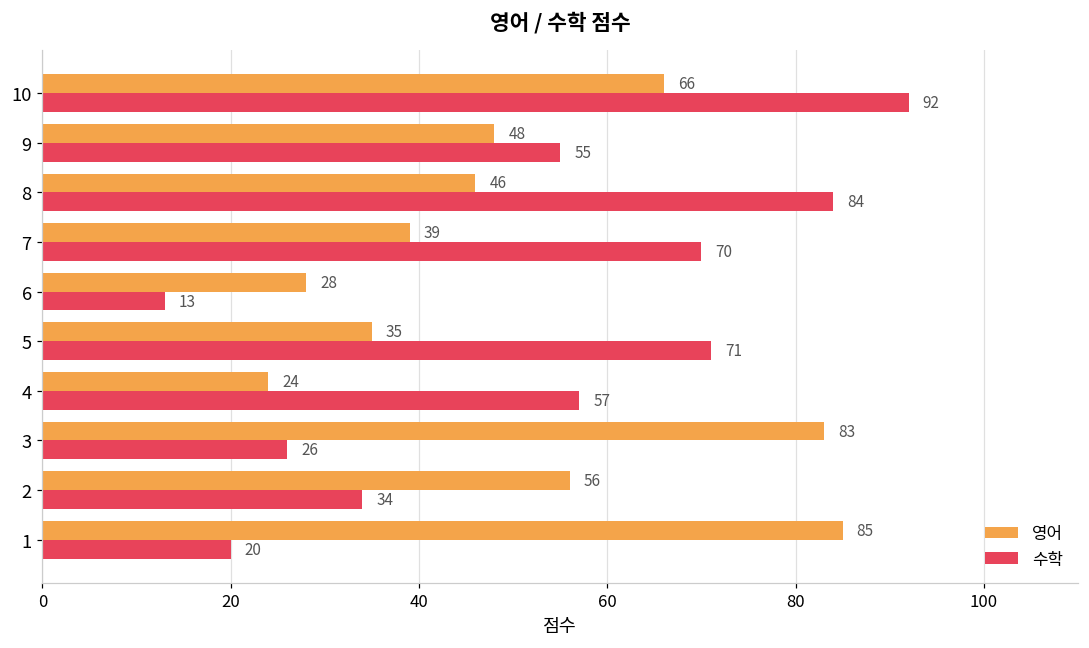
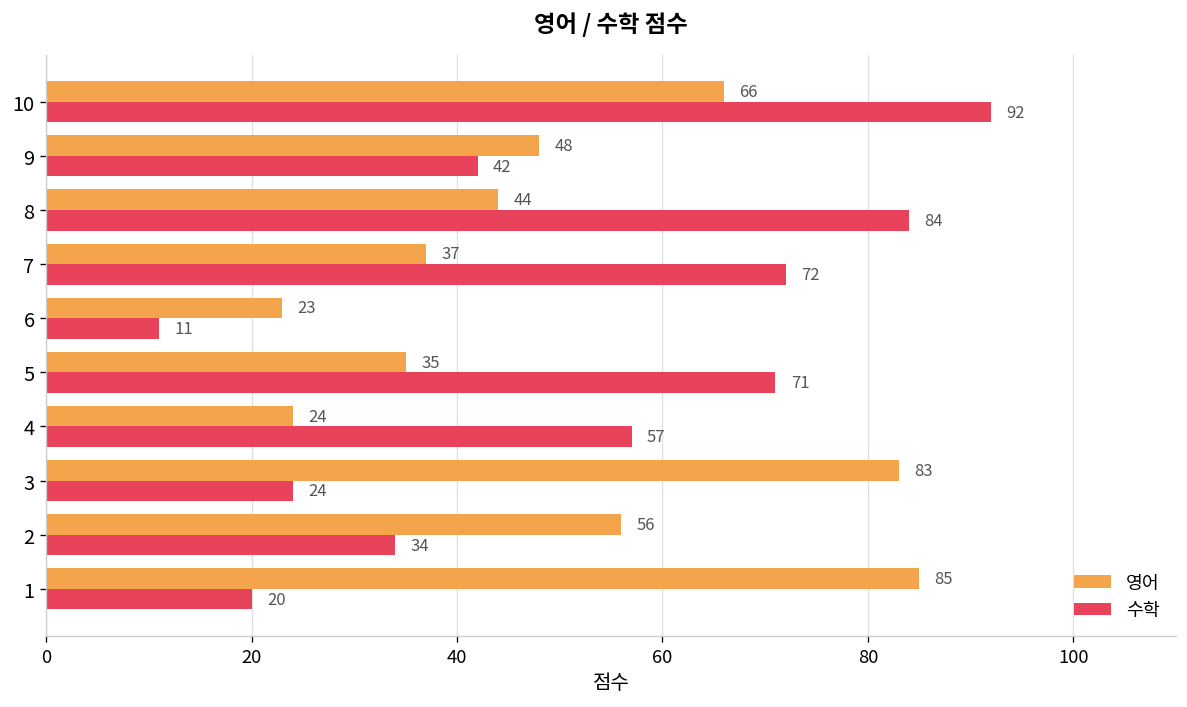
  {
    "영어": {
      "10": 66,
      "9": 48,
-     "8": 46,
-     "7": 39,
-     "6": 28,
+     "8": 44,
+     "7": 37,
+     "6": 23,
      "5": 35,
      "4": 24,
      "3": 83,
      "2": 56,
      "1": 85
    },
    "수학": {
      "10": 92,
-     "9": 55,
+     "9": 42,
      "8": 84,
-     "7": 70,
-     "6": 13,
+     "7": 72,
+     "6": 11,
      "5": 71,
      "4": 57,
-     "3": 26,
+     "3": 24,
      "2": 34,
      "1": 20
    }
  }
